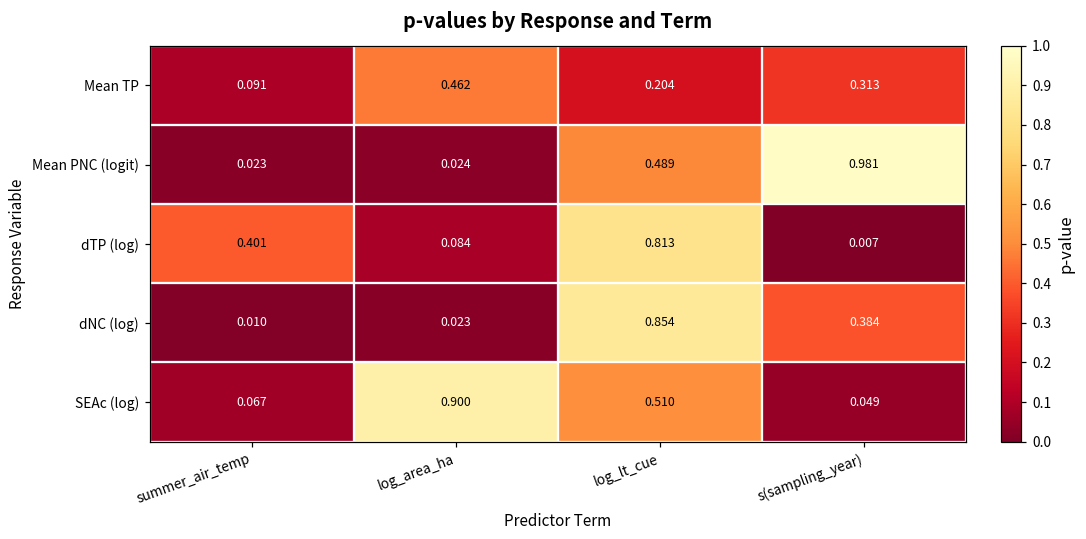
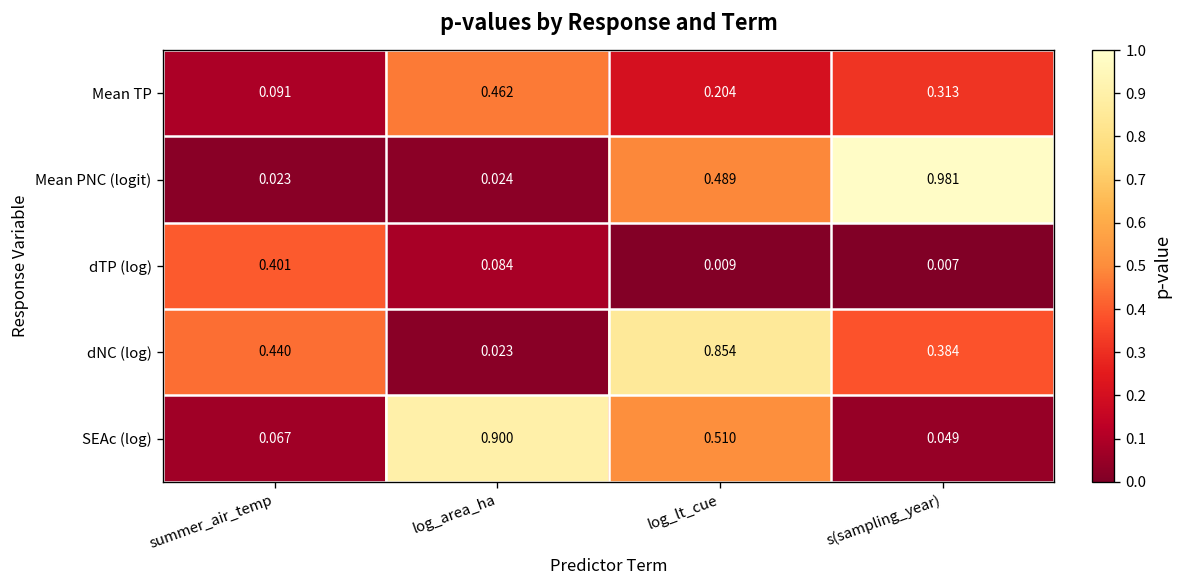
  {
    "Mean TP": {
      "summer_air_temp": 0.091,
      "log_area_ha": 0.462,
      "log_lt_cue": 0.204,
      "s(sampling_year)": 0.313
    },
    "Mean PNC (logit)": {
      "summer_air_temp": 0.023,
      "log_area_ha": 0.024,
      "log_lt_cue": 0.489,
      "s(sampling_year)": 0.981
    },
    "dTP (log)": {
      "summer_air_temp": 0.401,
      "log_area_ha": 0.084,
-     "log_lt_cue": 0.813,
+     "log_lt_cue": 0.009,
      "s(sampling_year)": 0.007
    },
    "dNC (log)": {
-     "summer_air_temp": 0.010,
+     "summer_air_temp": 0.440,
      "log_area_ha": 0.023,
      "log_lt_cue": 0.854,
      "s(sampling_year)": 0.384
    },
    "SEAc (log)": {
      "summer_air_temp": 0.067,
      "log_area_ha": 0.900,
      "log_lt_cue": 0.510,
      "s(sampling_year)": 0.049
    }
  }
